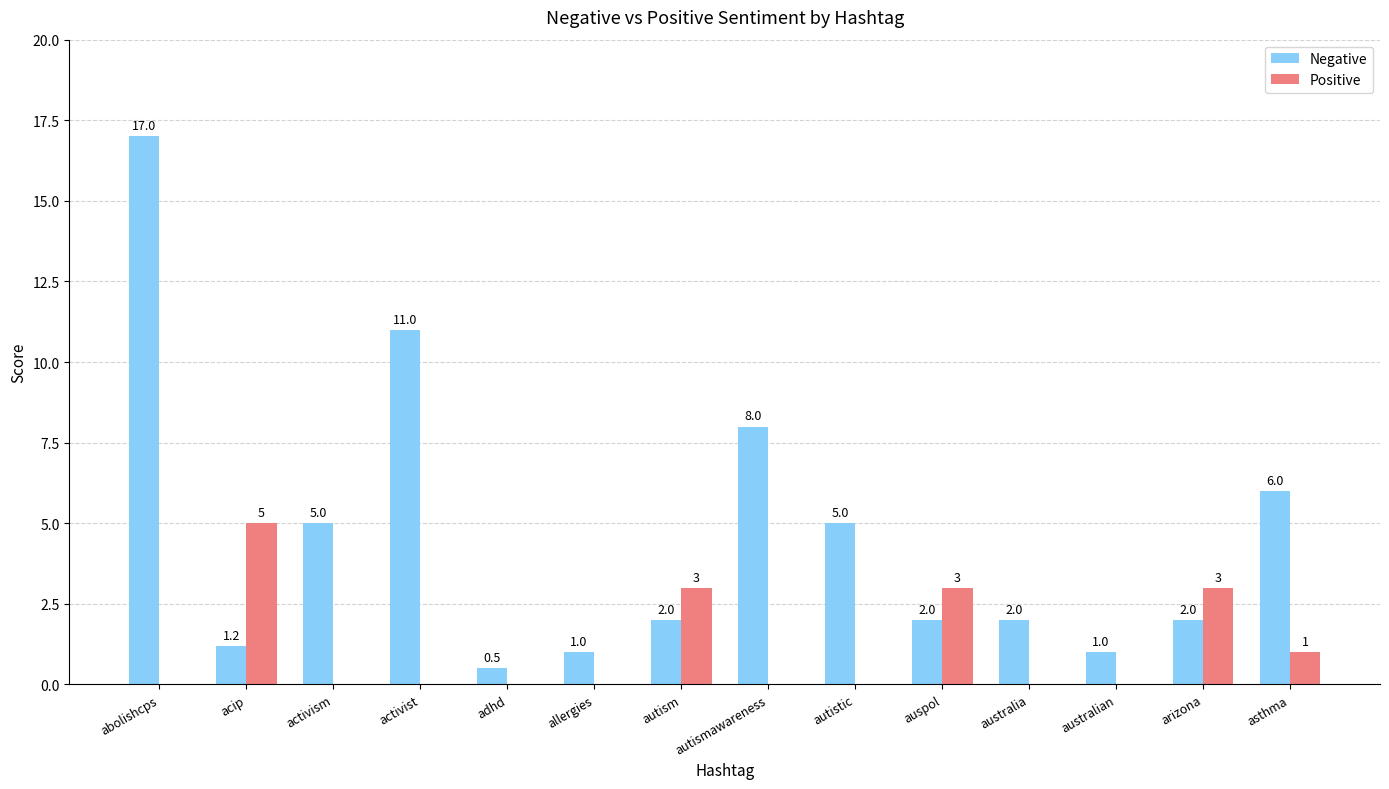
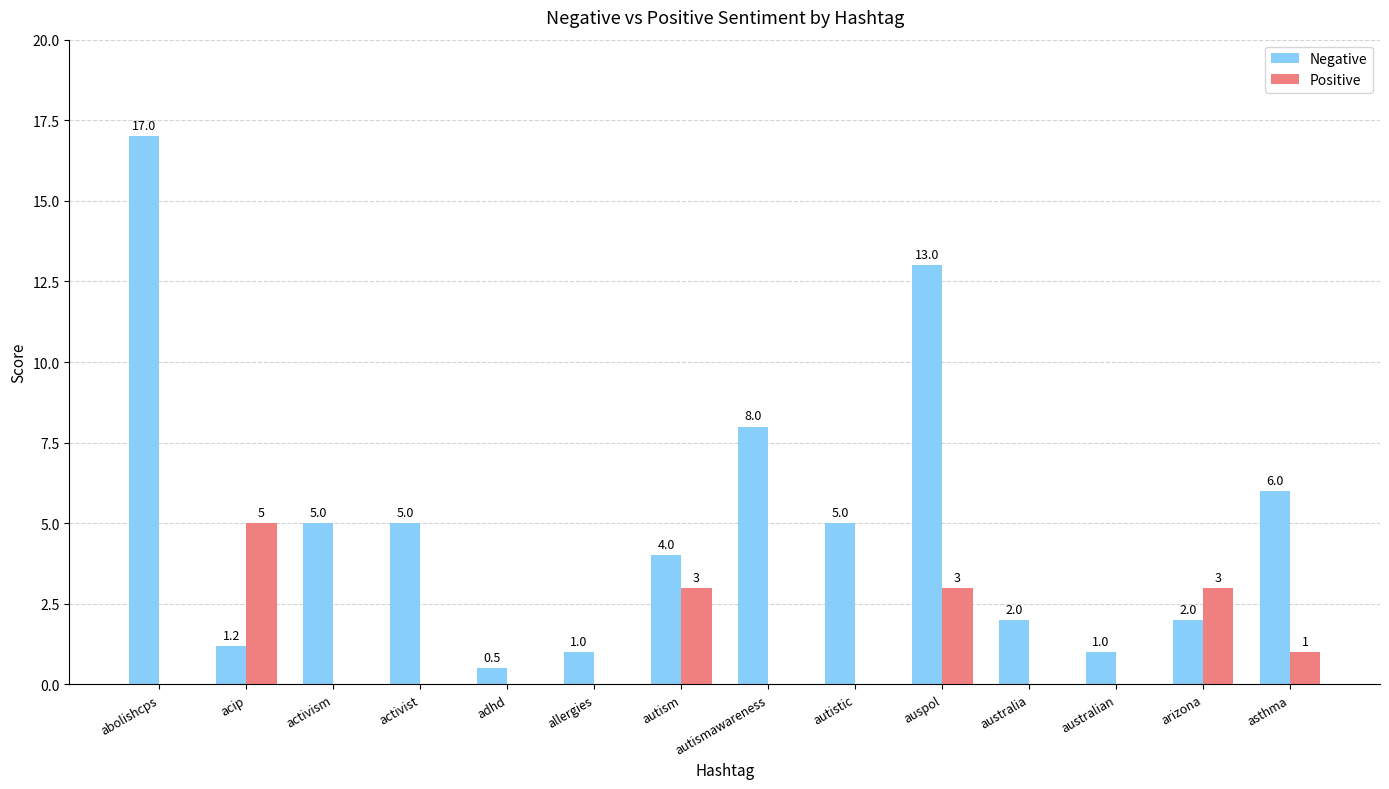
  {
    "Negative": {
      "abolishcps": 17.0,
      "acip": 1.2,
      "activism": 5.0,
-     "activist": 11.0,
+     "activist": 5.0,
      "adhd": 0.5,
      "allergies": 1.0,
-     "autism": 2.0,
+     "autism": 4.0,
      "autismawareness": 8.0,
      "autistic": 5.0,
-     "auspol": 2.0,
+     "auspol": 13.0,
      "australia": 2.0,
      "australian": 1.0,
      "arizona": 2.0,
      "asthma": 6.0
    },
    "Positive": {
      "acip": 5,
      "autism": 3,
      "auspol": 3,
      "arizona": 3,
      "asthma": 1
    }
  }
